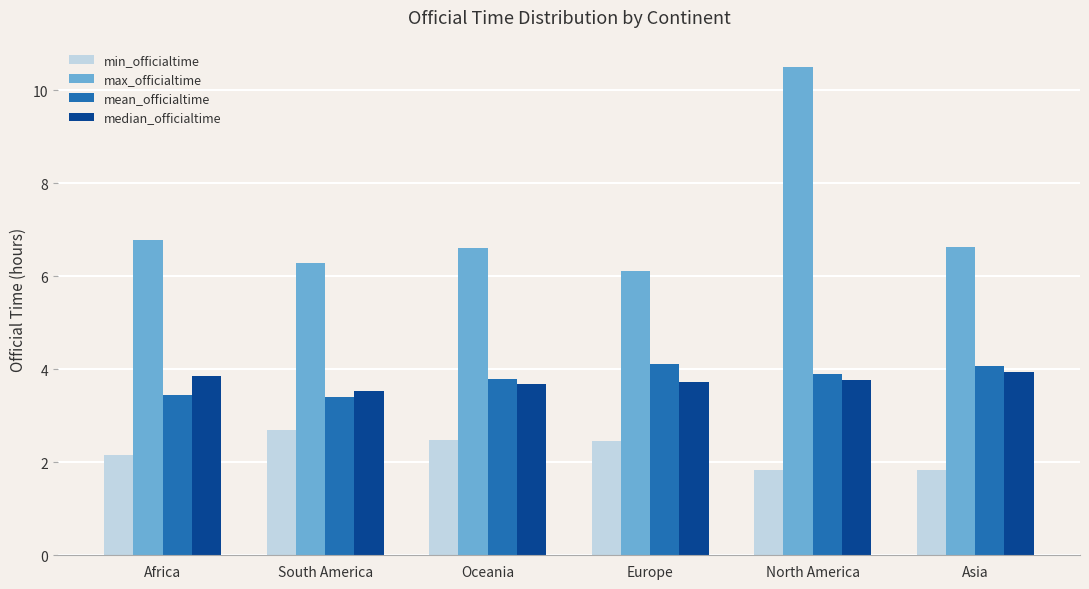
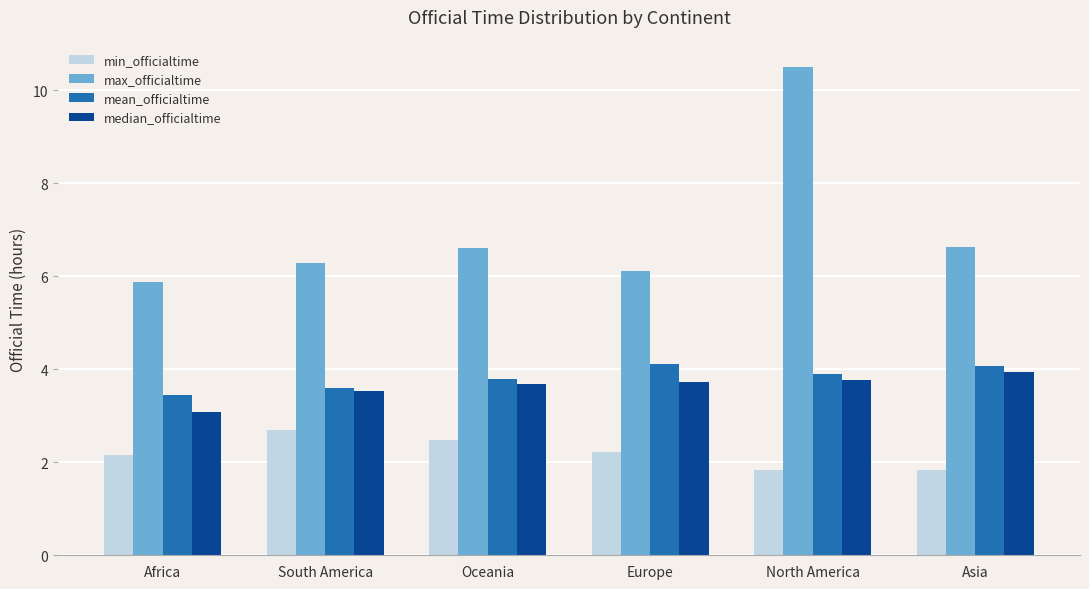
  {
    "min_officialtime": {
      "Africa": 2.2,
      "South America": 2.7,
      "Oceania": 2.5,
-     "Europe": 2.5,
+     "Europe": 2.2,
      "North America": 1.8,
      "Asia": 1.8
    },
    "max_officialtime": {
-     "Africa": 6.8,
+     "Africa": 5.9,
      "South America": 6.3,
      "Oceania": 6.6,
      "Europe": 6.1,
      "North America": 10.5,
      "Asia": 6.6
    },
    "mean_officialtime": {
      "Africa": 3.4,
-     "South America": 3.4,
+     "South America": 3.6,
      "Oceania": 3.8,
      "Europe": 4.1,
      "North America": 3.9,
      "Asia": 4.1
    },
    "median_officialtime": {
-     "Africa": 3.9,
+     "Africa": 3.1,
      "South America": 3.5,
      "Oceania": 3.7,
      "Europe": 3.7,
      "North America": 3.8,
      "Asia": 3.9
    }
  }
